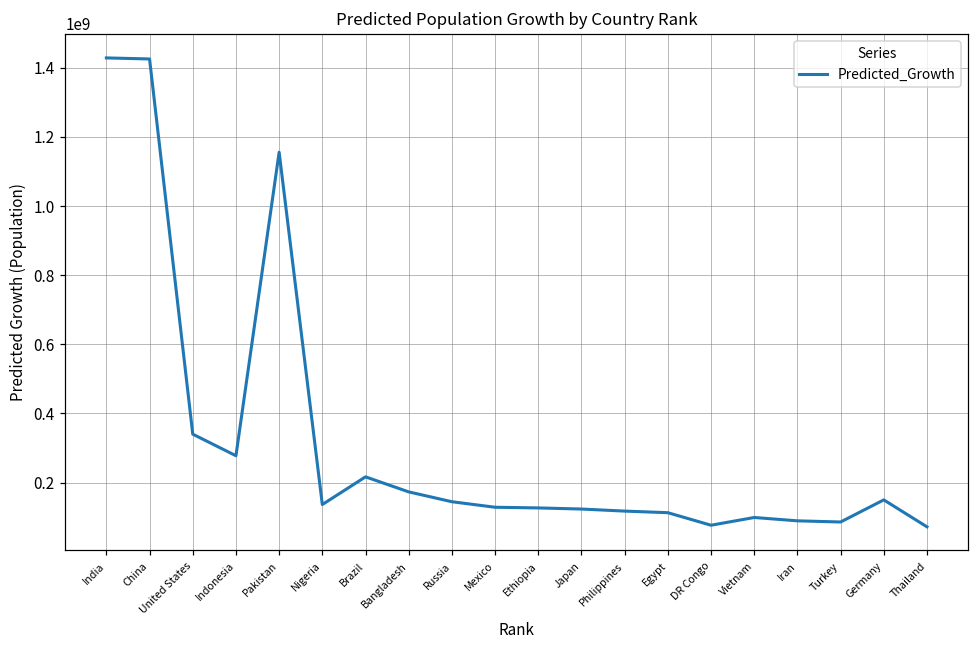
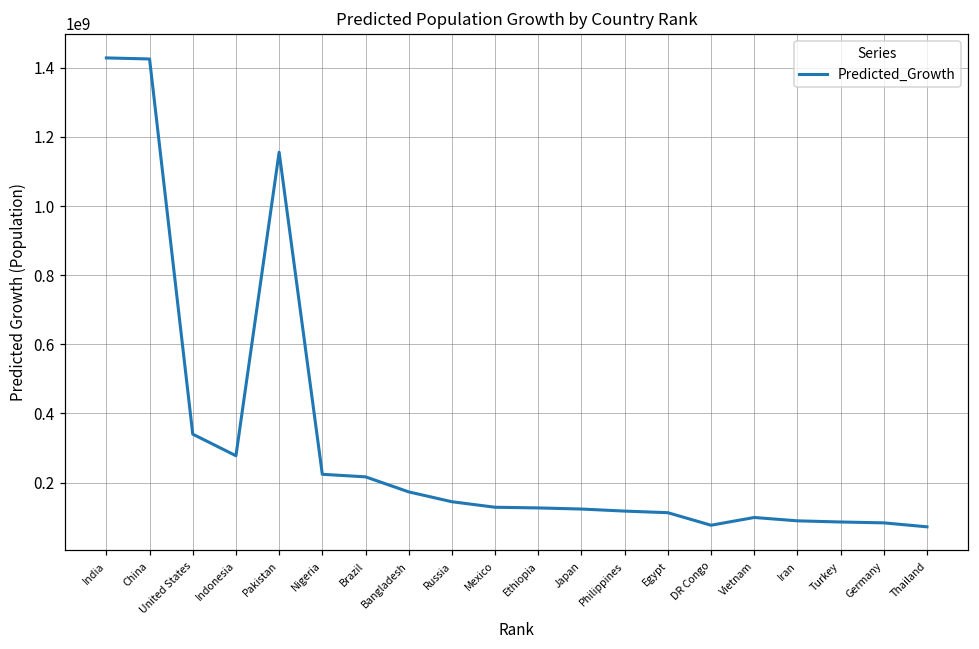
  {
    "India": 1430000000,
    "China": 1430000000,
    "United States": 340000000,
    "Indonesia": 280000000,
    "Pakistan": 1160000000,
-   "Nigeria": 140000000,
+   "Nigeria": 220000000,
    "Brazil": 220000000,
    "Bangladesh": 170000000,
    "Russia": 140000000,
    "Mexico": 130000000,
    "Ethiopia": 130000000,
    "Japan": 120000000,
    "Philippines": 120000000,
    "Egypt": 110000000,
    "DR Congo": 80000000,
    "Vietnam": 100000000,
    "Iran": 90000000,
    "Turkey": 90000000,
-   "Germany": 150000000,
+   "Germany": 80000000,
    "Thailand": 70000000
  }
